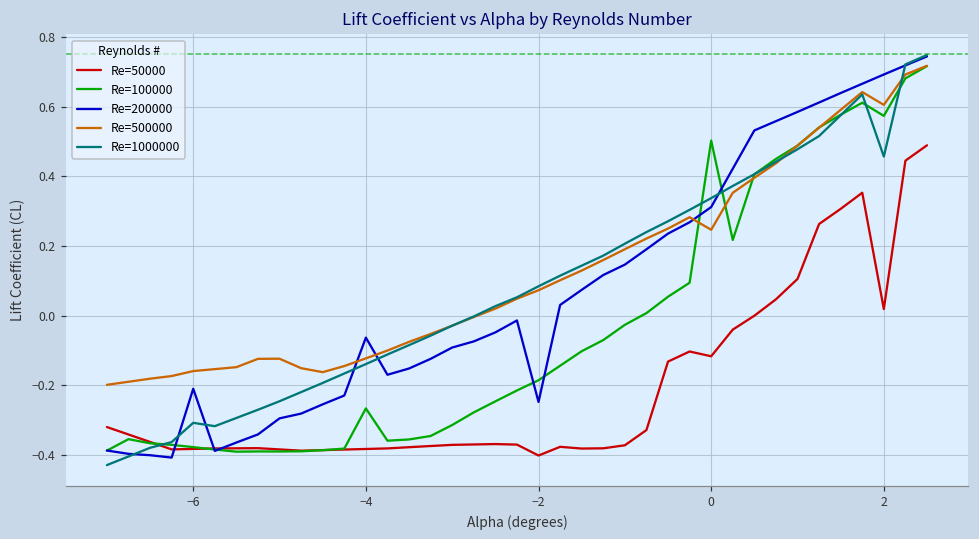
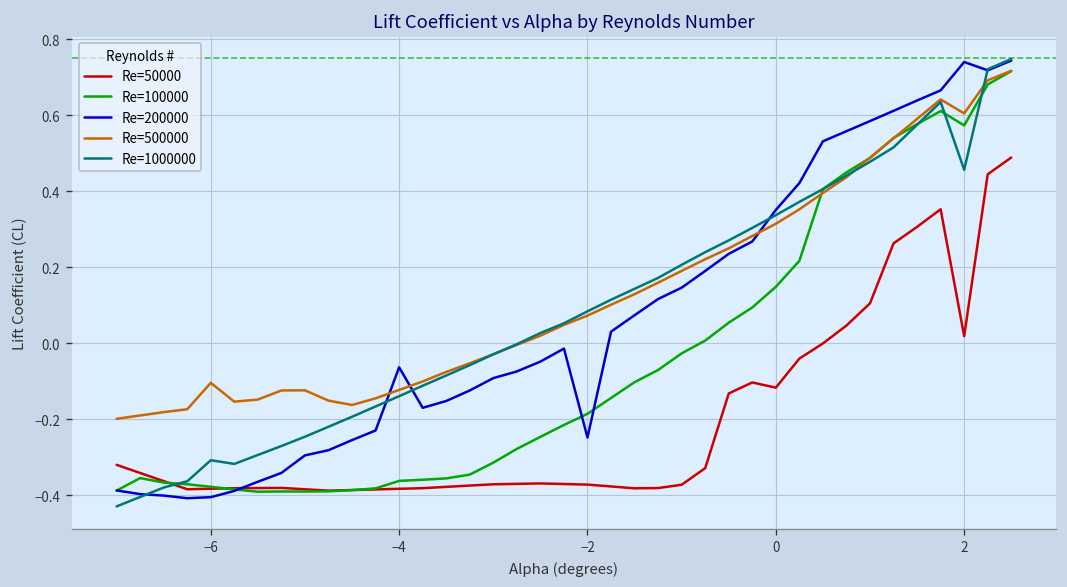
  {
    "Re=50000": {
      "−4": -0.38,
-     "−2": -0.40,
+     "−2": -0.37,
      "0": -0.12,
      "2": 0.02
    },
    "Re=100000": {
-     "−4": -0.27,
+     "−4": -0.36,
      "−2": -0.19,
-     "0": 0.50,
+     "0": 0.15,
      "2": 0.57
    },
    "Re=200000": {
-     "−6": -0.21,
+     "−6": -0.41,
      "−4": -0.06,
      "−2": -0.25,
-     "0": 0.31,
-     "2": 0.69
+     "0": 0.35,
+     "2": 0.74
    },
    "Re=500000": {
-     "−6": -0.16,
+     "−6": -0.10,
      "−4": -0.12,
      "−2": 0.07,
-     "0": 0.25,
+     "0": 0.31,
      "2": 0.61
    },
    "Re=1000000": {
      "−6": -0.31,
      "−4": -0.14,
      "−2": 0.08,
      "0": 0.34,
      "2": 0.46
    }
  }
